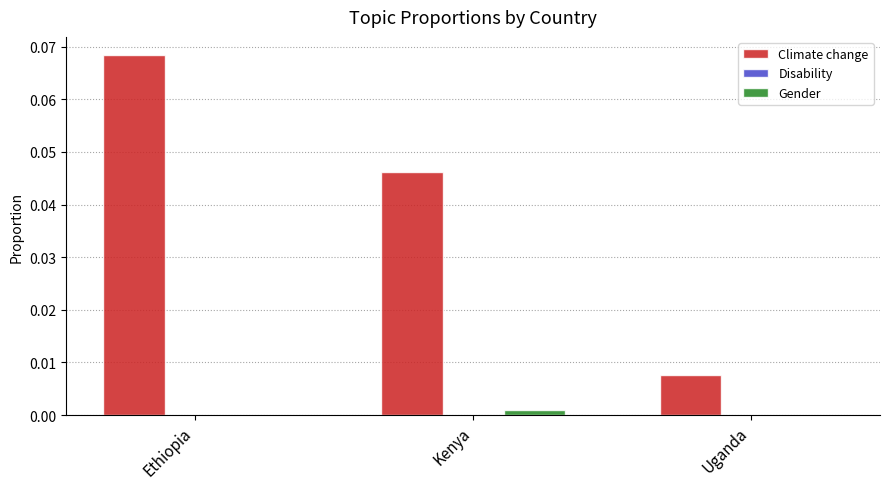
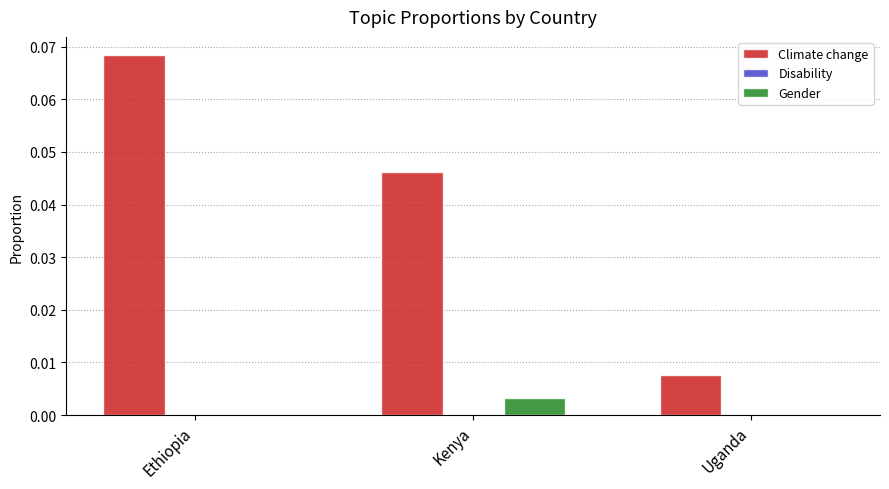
  {
    "Climate change": {
      "Ethiopia": 0.068,
      "Kenya": 0.046,
      "Uganda": 0.008
    },
    "Disability": {
      "Kenya": 0.000
    },
    "Gender": {
-     "Kenya": 0.001
+     "Kenya": 0.003
    }
  }
